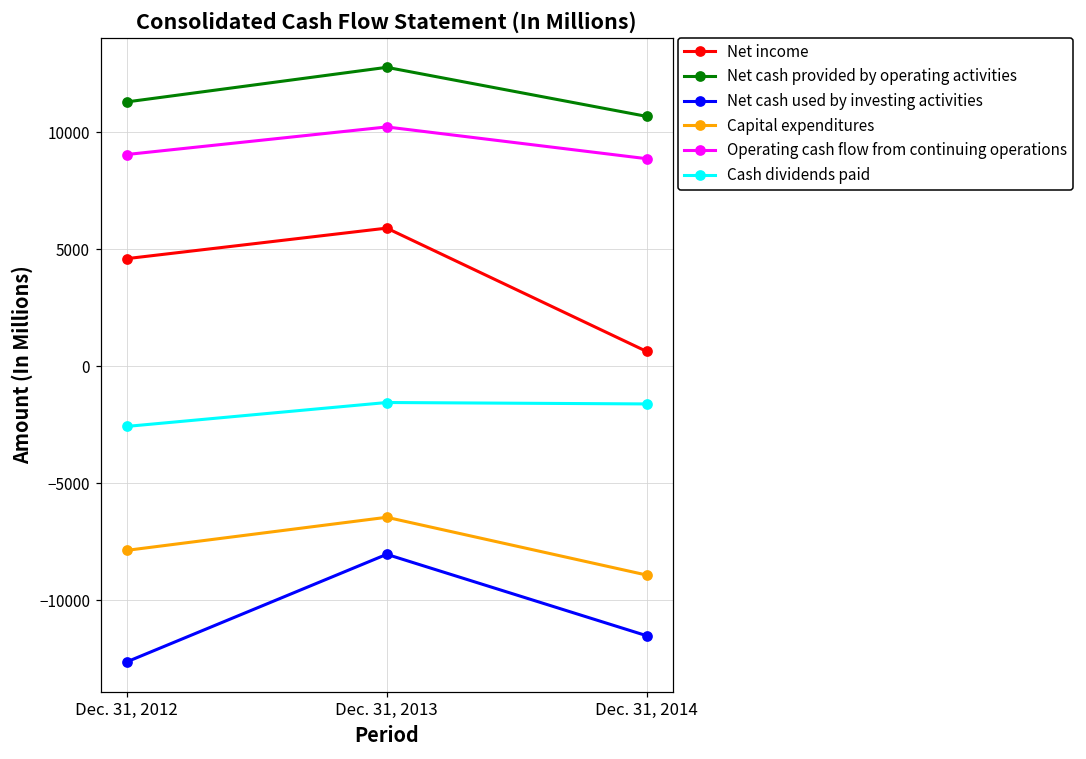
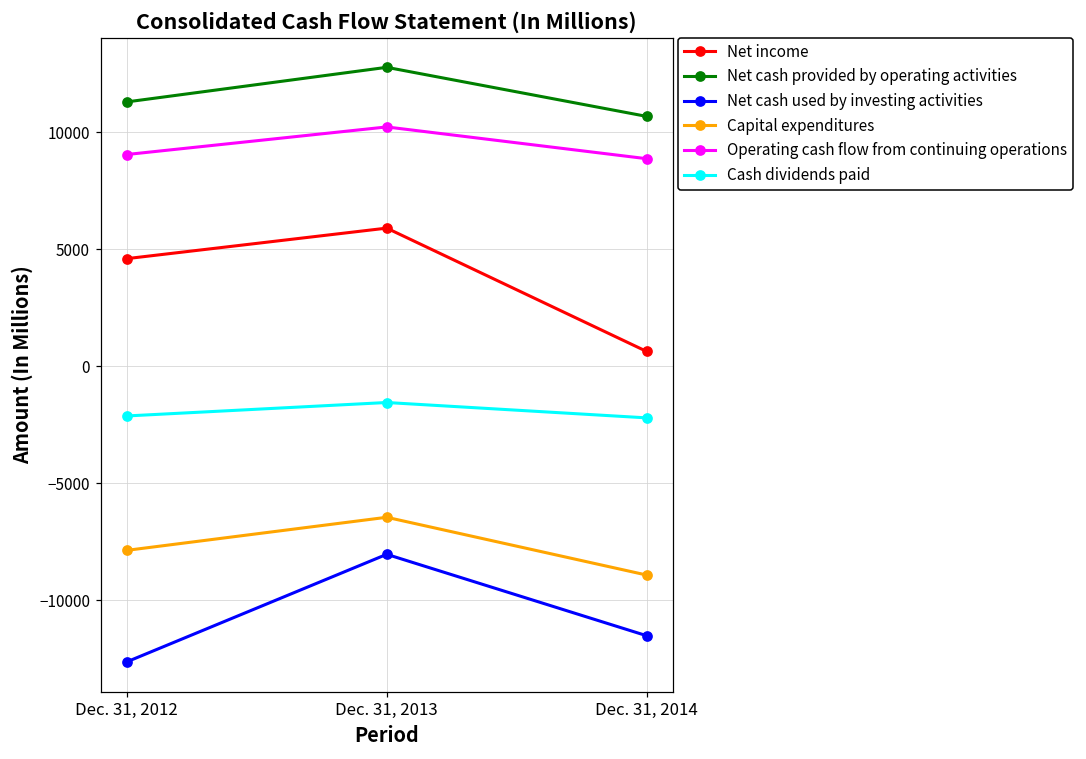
  {
    "Net income": {
      "Dec. 31, 2012": 4600,
      "Dec. 31, 2013": 5900,
      "Dec. 31, 2014": 600
    },
    "Net cash provided by operating activities": {
      "Dec. 31, 2012": 11300,
      "Dec. 31, 2013": 12800,
      "Dec. 31, 2014": 10700
    },
    "Net cash used by investing activities": {
      "Dec. 31, 2012": -12600,
      "Dec. 31, 2013": -8000,
      "Dec. 31, 2014": -11500
    },
    "Capital expenditures": {
      "Dec. 31, 2012": -7900,
      "Dec. 31, 2013": -6500,
      "Dec. 31, 2014": -8900
    },
    "Operating cash flow from continuing operations": {
      "Dec. 31, 2012": 9100,
      "Dec. 31, 2013": 10200,
      "Dec. 31, 2014": 8900
    },
    "Cash dividends paid": {
-     "Dec. 31, 2012": -2600,
+     "Dec. 31, 2012": -2100,
      "Dec. 31, 2013": -1600,
-     "Dec. 31, 2014": -1600
+     "Dec. 31, 2014": -2200
    }
  }
